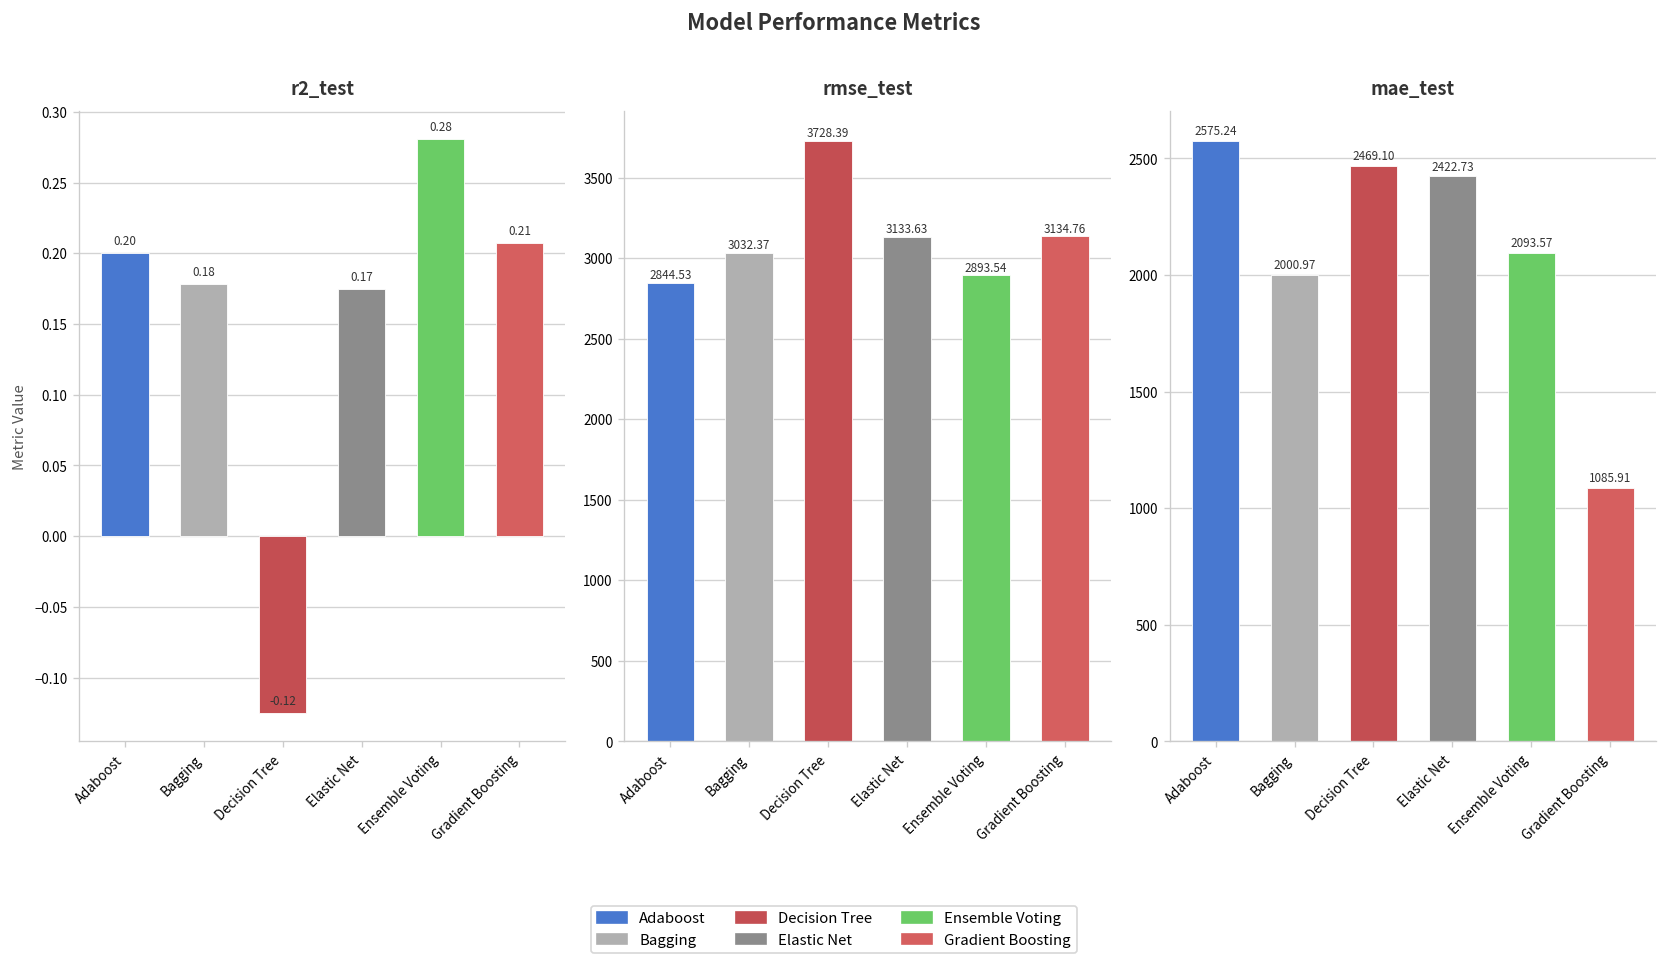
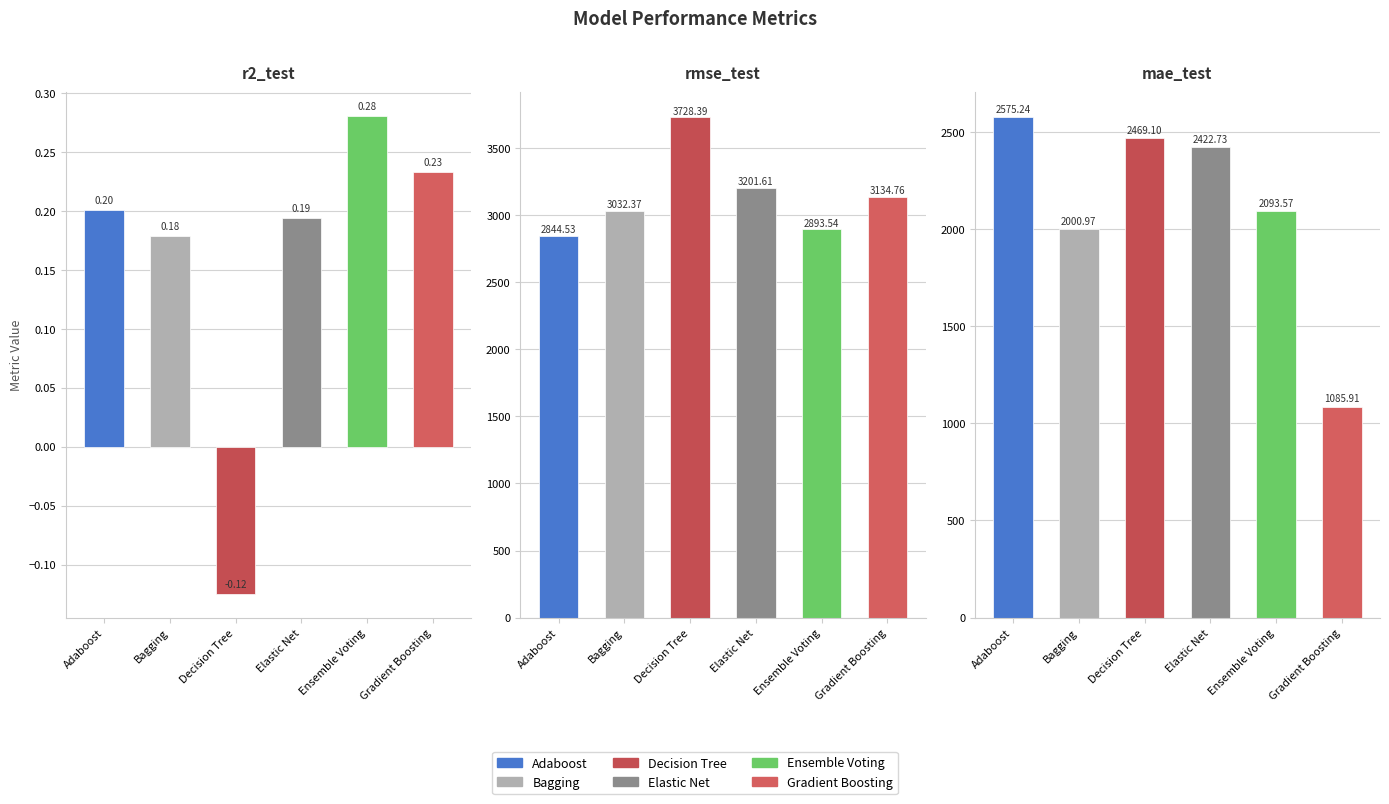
  {
    "r2_test": {
      "Adaboost": 0.20,
      "Bagging": 0.18,
      "Decision Tree": -0.12,
-     "Elastic Net": 0.17,
+     "Elastic Net": 0.19,
      "Ensemble Voting": 0.28,
-     "Gradient Boosting": 0.21
+     "Gradient Boosting": 0.23
    },
    "rmse_test": {
      "Adaboost": 2844.53,
      "Bagging": 3032.37,
      "Decision Tree": 3728.39,
-     "Elastic Net": 3133.63,
+     "Elastic Net": 3201.61,
      "Ensemble Voting": 2893.54,
      "Gradient Boosting": 3134.76
    },
    "mae_test": {
      "Adaboost": 2575.24,
      "Bagging": 2000.97,
      "Decision Tree": 2469.10,
      "Elastic Net": 2422.73,
      "Ensemble Voting": 2093.57,
      "Gradient Boosting": 1085.91
    }
  }
